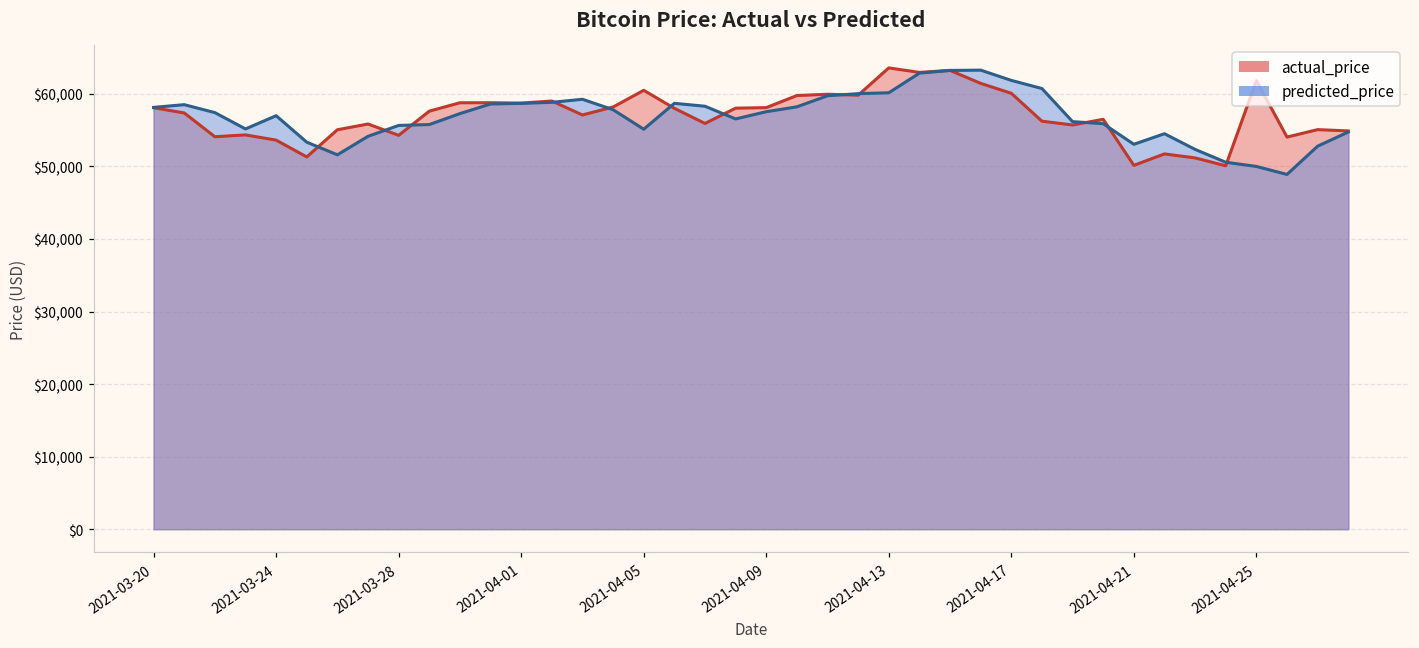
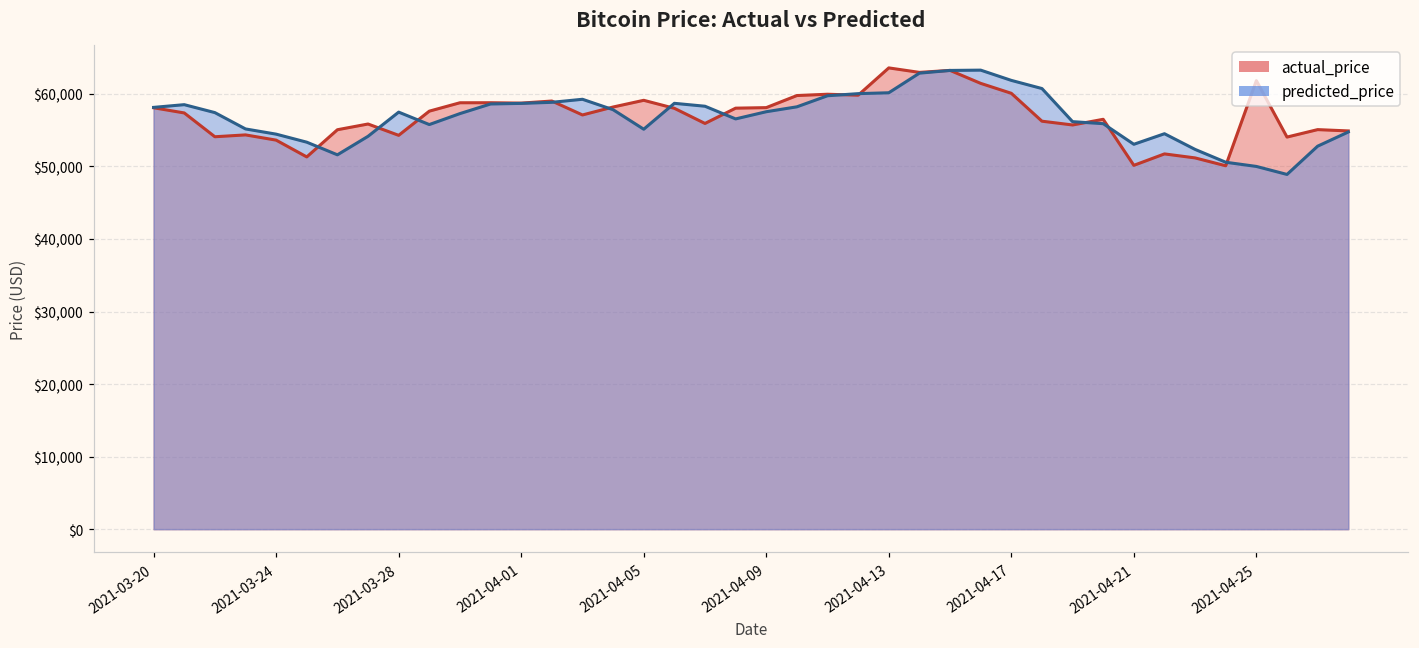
  {
    "actual_price": {
      "2021-03-24": "$54,000",
      "2021-03-28": "$54,000",
-     "2021-04-05": "$60,000",
+     "2021-04-05": "$59,000",
      "2021-04-09": "$58,000",
      "2021-04-13": "$64,000",
      "2021-04-17": "$60,000",
      "2021-04-21": "$50,000"
    },
    "predicted_price": {
-     "2021-03-24": "$57,000",
-     "2021-03-28": "$56,000",
+     "2021-03-24": "$54,000",
+     "2021-03-28": "$57,000",
      "2021-04-05": "$55,000",
      "2021-04-09": "$58,000",
      "2021-04-13": "$60,000",
      "2021-04-17": "$62,000",
      "2021-04-21": "$53,000",
      "2021-04-25": "$50,000"
    }
  }
